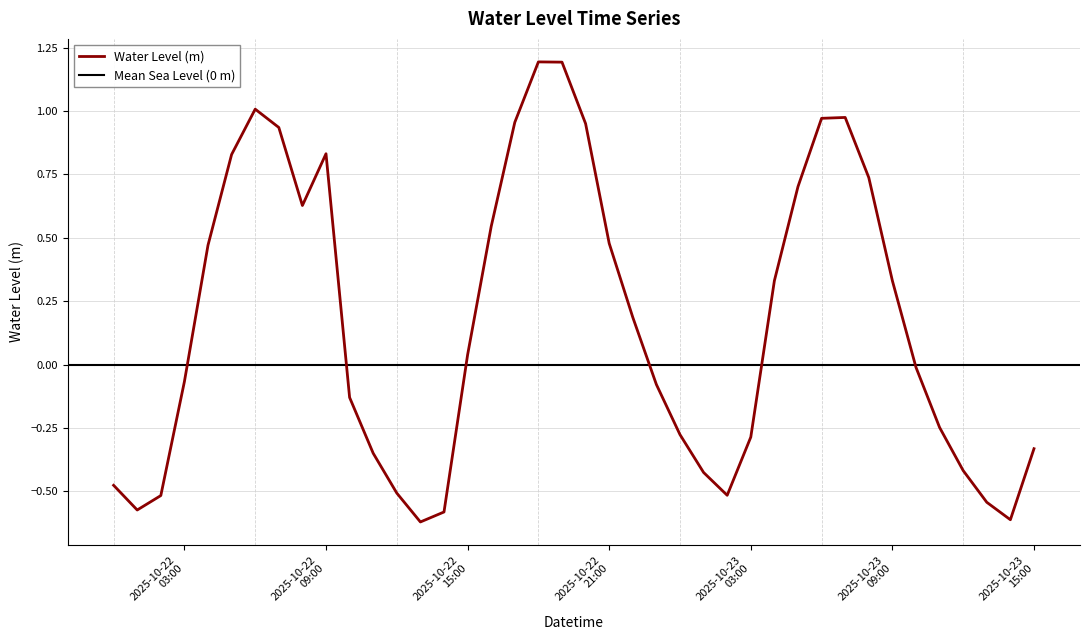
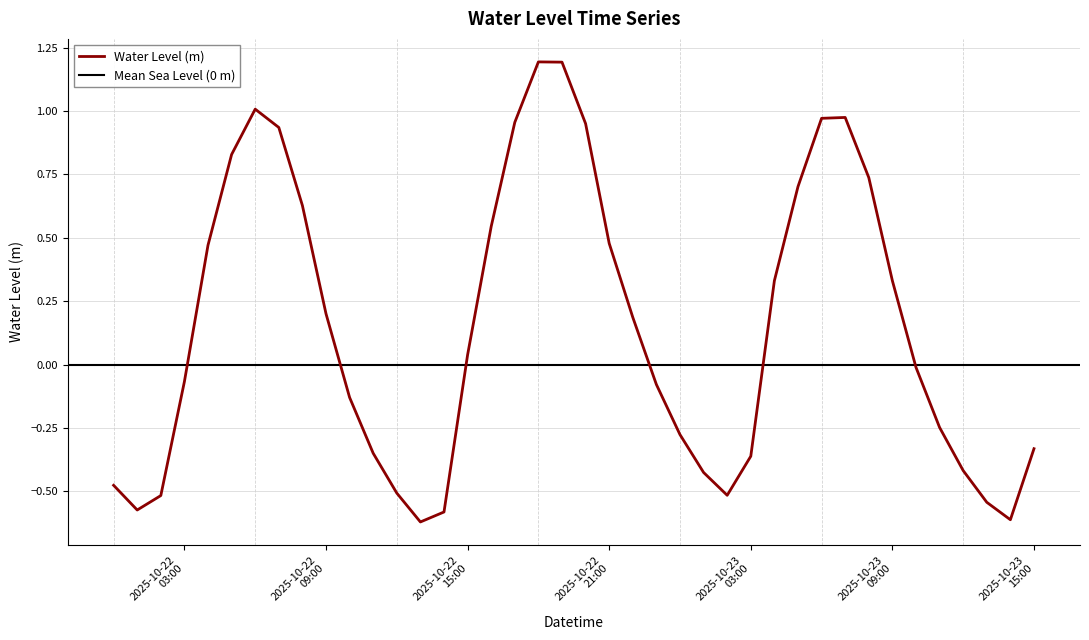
  {
    "2025-10-22 03:00": -0.07,
-   "2025-10-22 09:00": 0.83,
+   "2025-10-22 09:00": 0.20,
    "2025-10-22 15:00": 0.04,
    "2025-10-22 21:00": 0.48,
-   "2025-10-23 03:00": -0.29,
+   "2025-10-23 03:00": -0.36,
    "2025-10-23 09:00": 0.33,
    "2025-10-23 15:00": -0.33
  }
